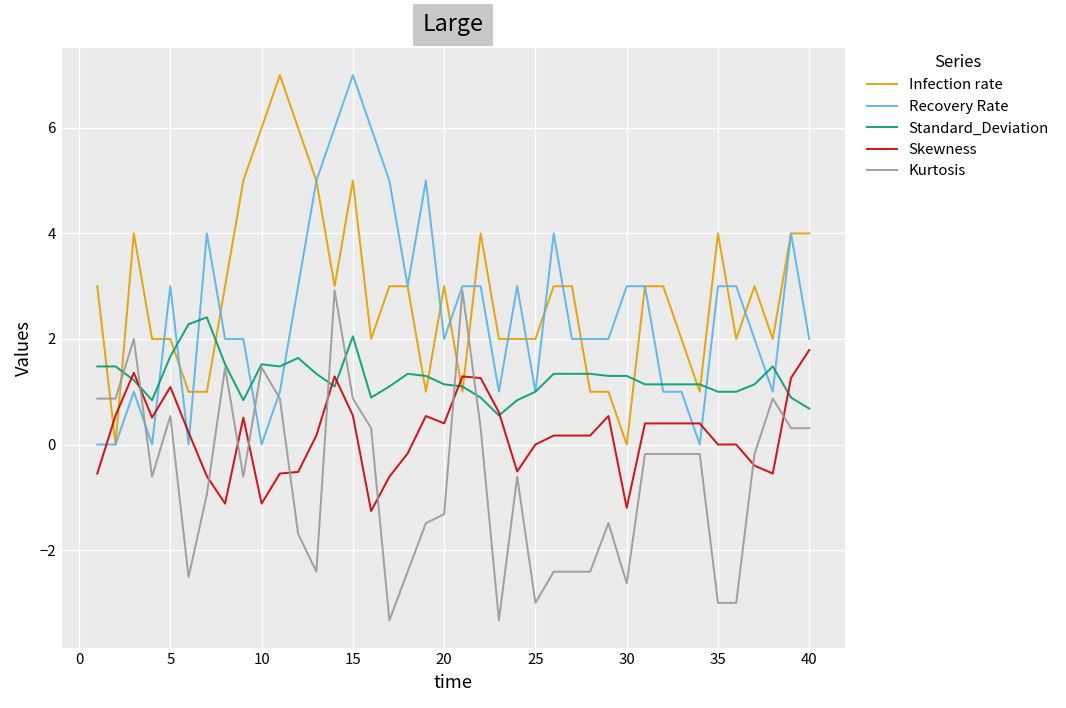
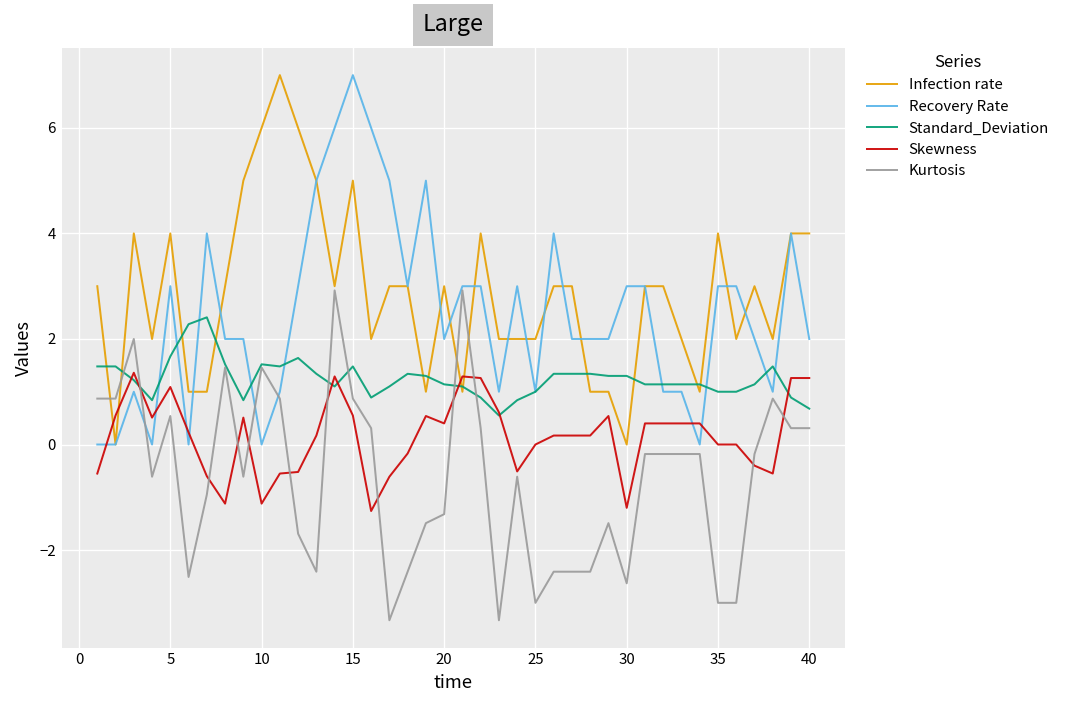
  {
    "Infection rate": {
-     "5": 2,
+     "5": 4,
      "10": 6,
      "15": 5,
      "20": 3,
      "25": 2,
      "30": 0,
      "35": 4,
      "40": 4
    },
    "Recovery Rate": {
      "5": 3.0,
      "10": 0.0,
      "15": 7.0,
      "20": 2.0,
      "30": 3.0,
      "35": 3.0,
      "40": 2.0
    },
    "Standard_Deviation": {
      "5": 1.7,
      "10": 1.5,
-     "15": 2.1,
+     "15": 1.5,
      "20": 1.1,
      "30": 1.3,
      "35": 1.0,
      "40": 0.7
    },
    "Skewness": {
      "5": 1.1,
      "10": -1.1,
      "15": 0.6,
      "20": 0.4,
      "25": 0.0,
      "30": -1.2,
      "35": 0.0,
-     "40": 1.8
+     "40": 1.3
    },
    "Kurtosis": {
      "5": 0.5,
      "10": 1.5,
      "15": 0.9,
      "20": -1.3,
      "25": -3.0,
      "30": -2.6,
      "35": -3.0,
      "40": 0.3
    }
  }
